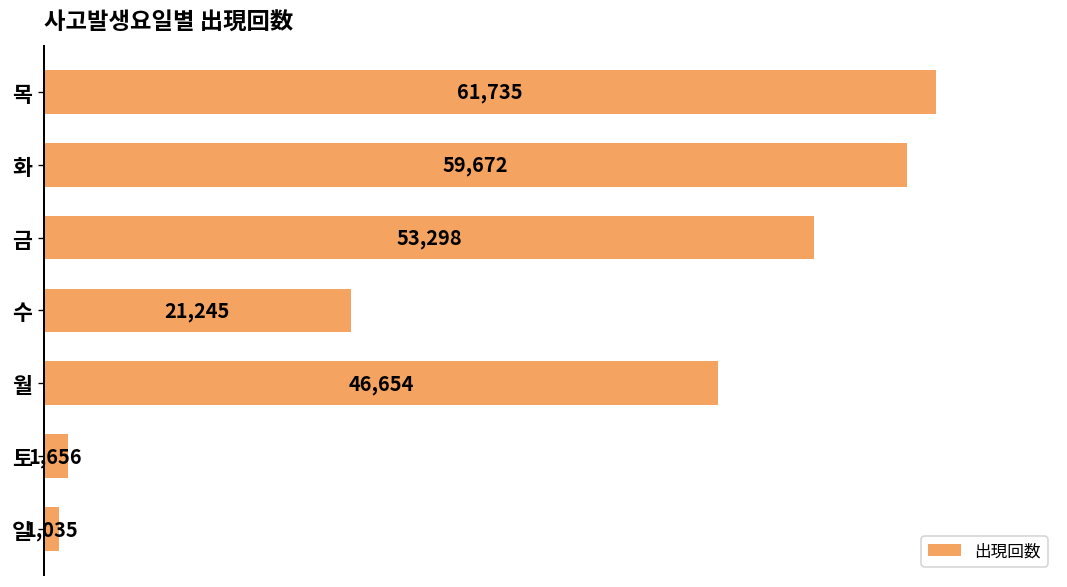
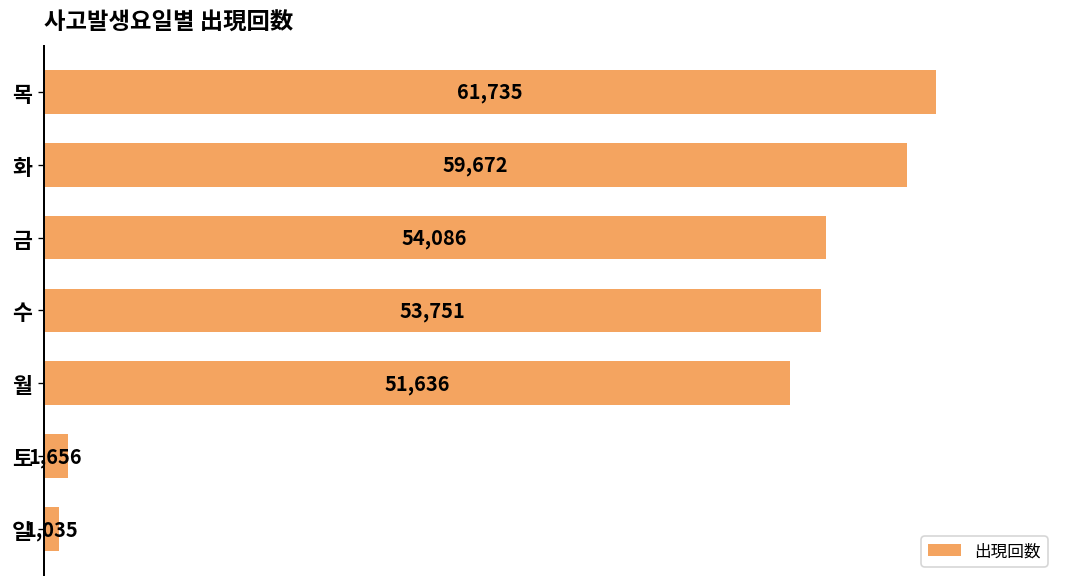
  {
    "목": "61,735",
    "화": "59,672",
-   "금": "53,298",
-   "수": "21,245",
-   "월": "46,654",
+   "금": "54,086",
+   "수": "53,751",
+   "월": "51,636",
    "토": "1,656",
    "일": "1,035"
  }
